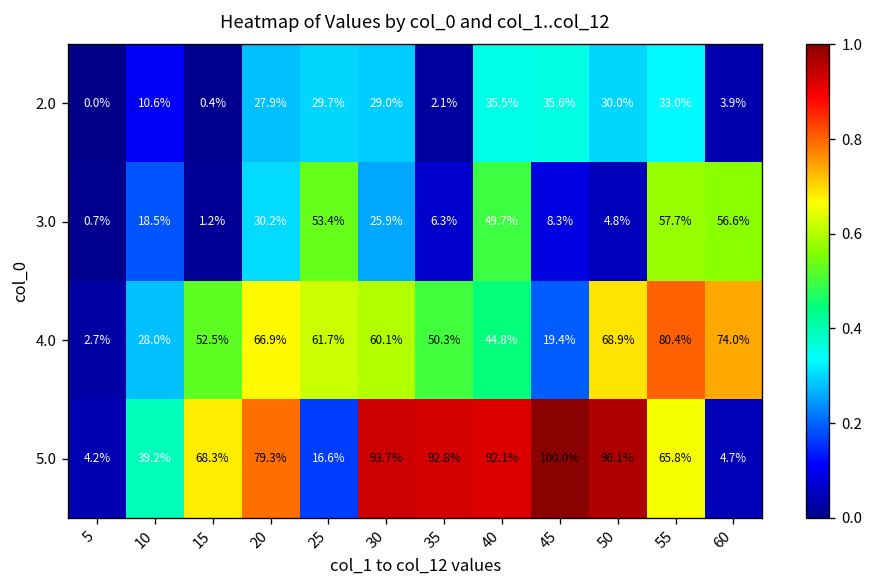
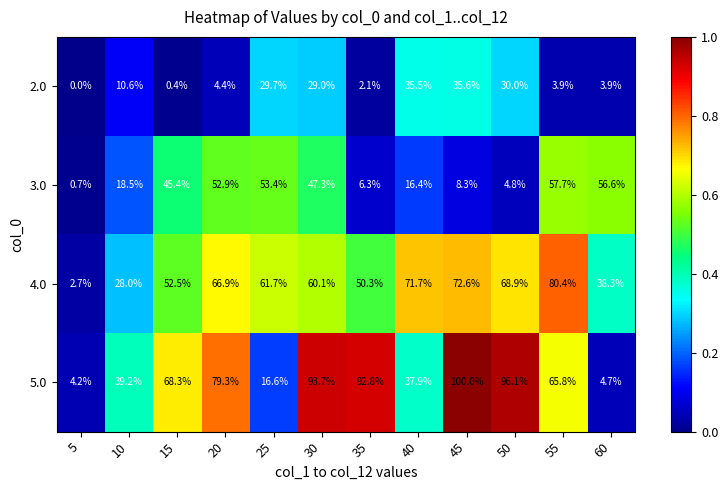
  {
    "2.0": {
      "5": "0.0%",
      "10": "10.6%",
      "15": "0.4%",
-     "20": "27.9%",
+     "20": "4.4%",
      "25": "29.7%",
      "30": "29.0%",
      "35": "2.1%",
      "40": "35.5%",
      "45": "35.6%",
      "50": "30.0%",
-     "55": "33.0%",
+     "55": "3.9%",
      "60": "3.9%"
    },
    "3.0": {
      "5": "0.7%",
      "10": "18.5%",
-     "15": "1.2%",
-     "20": "30.2%",
+     "15": "45.4%",
+     "20": "52.9%",
      "25": "53.4%",
-     "30": "25.9%",
+     "30": "47.3%",
      "35": "6.3%",
-     "40": "49.7%",
+     "40": "16.4%",
      "45": "8.3%",
      "50": "4.8%",
      "55": "57.7%",
      "60": "56.6%"
    },
    "4.0": {
      "5": "2.7%",
      "10": "28.0%",
      "15": "52.5%",
      "20": "66.9%",
      "25": "61.7%",
      "30": "60.1%",
      "35": "50.3%",
-     "40": "44.8%",
-     "45": "19.4%",
+     "40": "71.7%",
+     "45": "72.6%",
      "50": "68.9%",
      "55": "80.4%",
-     "60": "74.0%"
+     "60": "38.3%"
    },
    "5.0": {
      "5": "4.2%",
      "10": "39.2%",
      "15": "68.3%",
      "20": "79.3%",
      "25": "16.6%",
      "30": "93.7%",
      "35": "92.8%",
-     "40": "92.1%",
+     "40": "37.9%",
      "45": "100.0%",
      "50": "96.1%",
      "55": "65.8%",
      "60": "4.7%"
    }
  }
